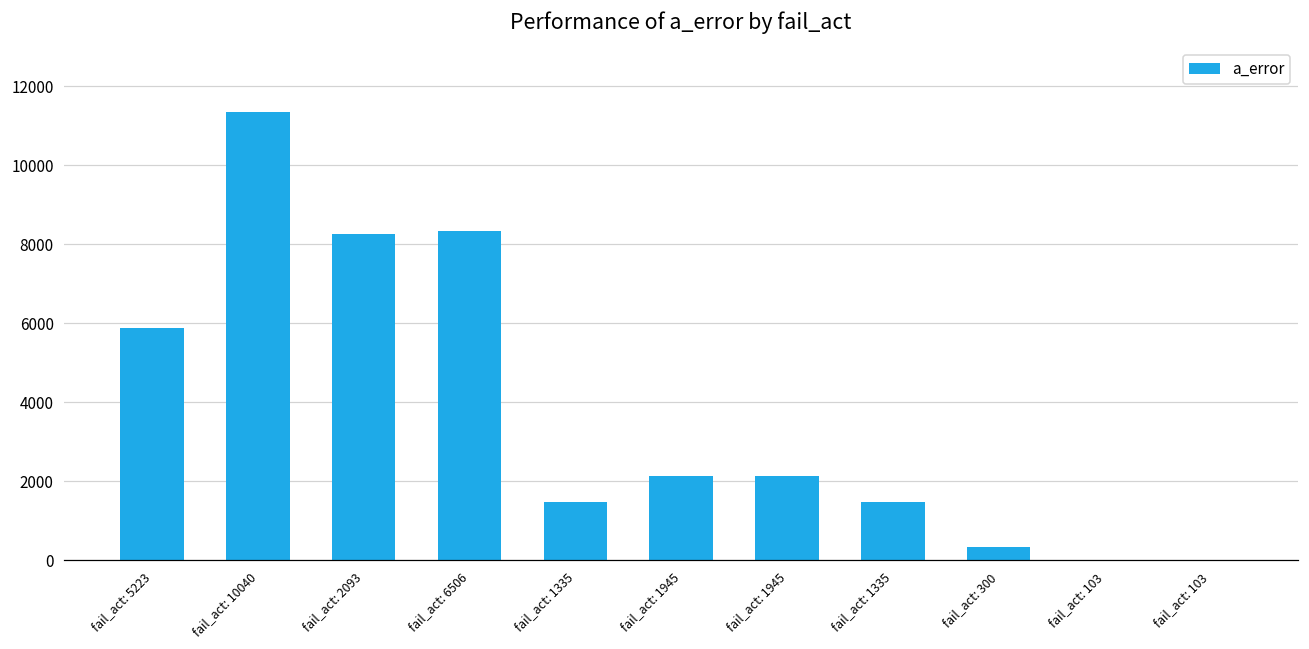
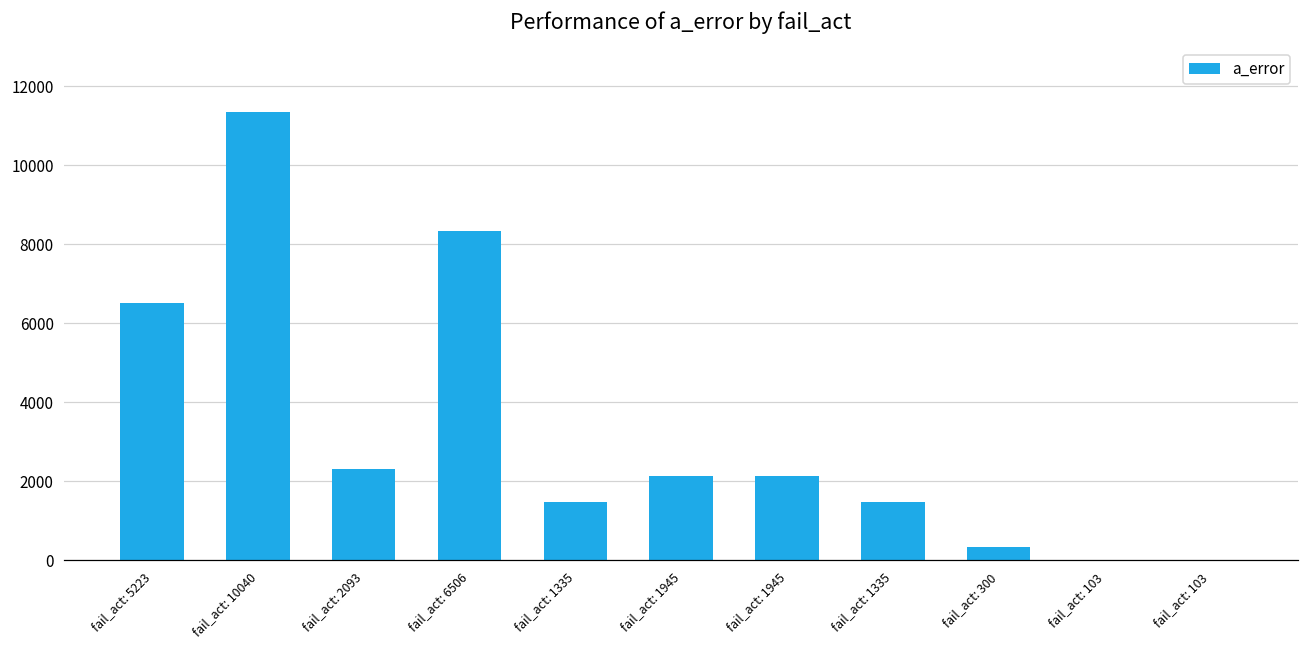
  {
-   "fail_act: 5223": 5900,
+   "fail_act: 5223": 6500,
    "fail_act: 10040": 11400,
-   "fail_act: 2093": 8300,
+   "fail_act: 2093": 2300,
    "fail_act: 6506": 8400,
    "fail_act: 300": 300
  }
